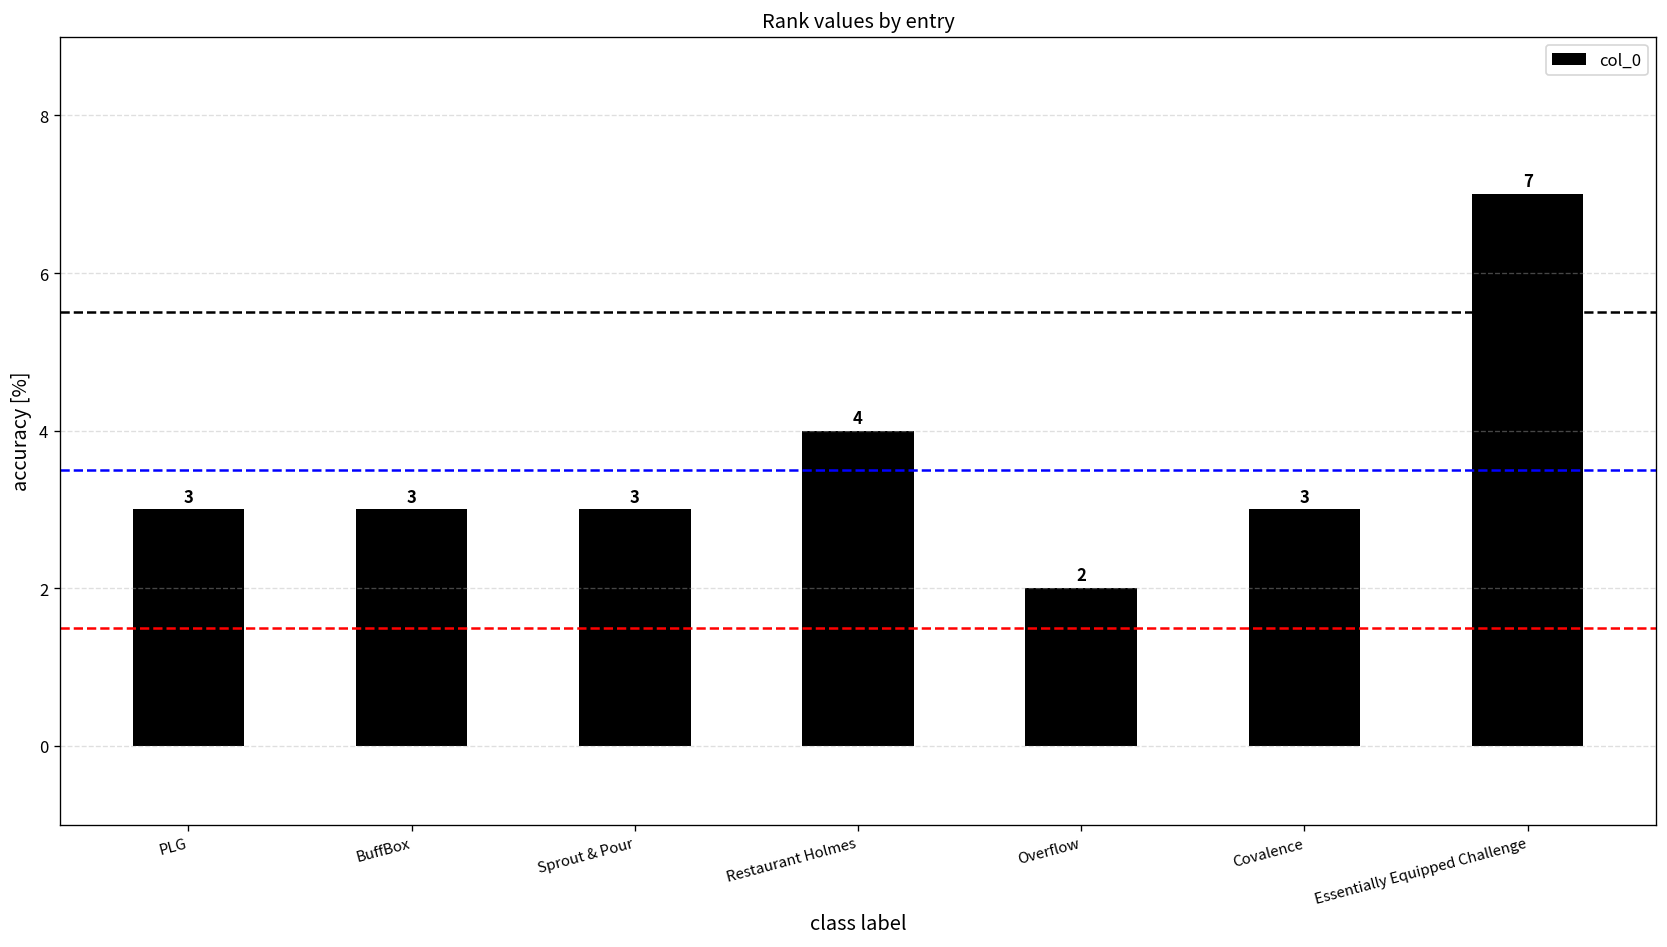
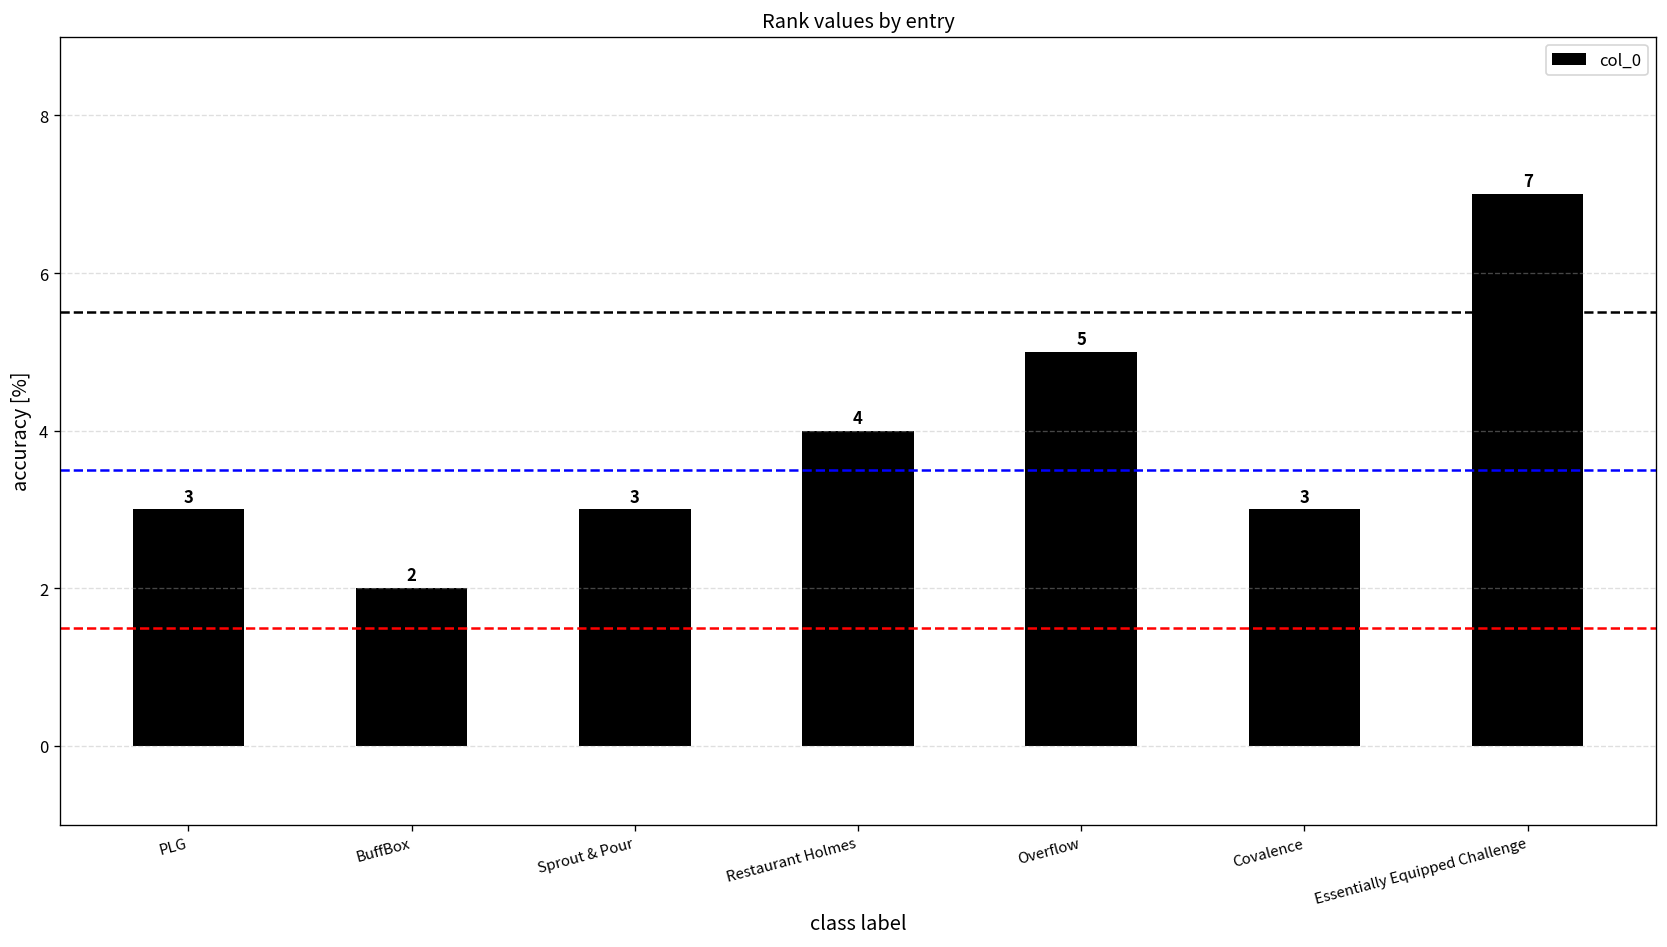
  {
    "PLG": 3,
-   "BuffBox": 3,
+   "BuffBox": 2,
    "Sprout & Pour": 3,
    "Restaurant Holmes": 4,
-   "Overflow": 2,
+   "Overflow": 5,
    "Covalence": 3,
    "Essentially Equipped Challenge": 7
  }
